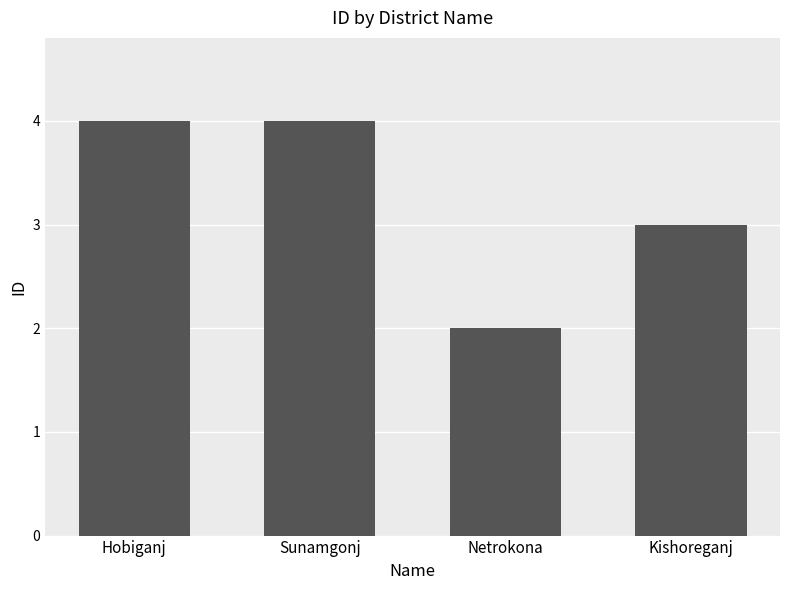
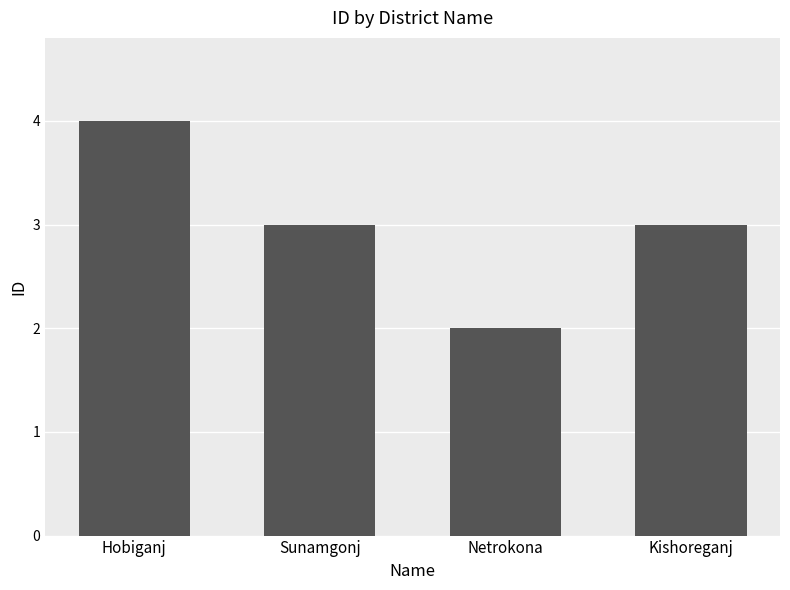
  {
    "Hobiganj": 4,
-   "Sunamgonj": 4,
+   "Sunamgonj": 3,
    "Netrokona": 2,
    "Kishoreganj": 3
  }
